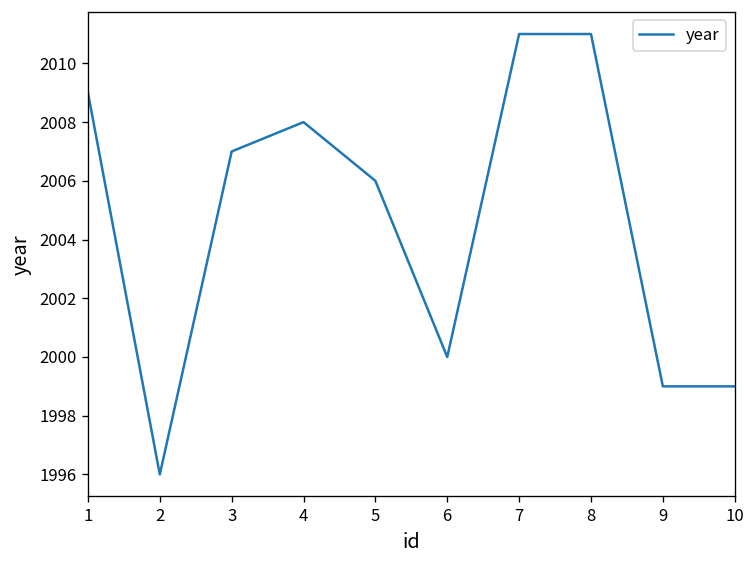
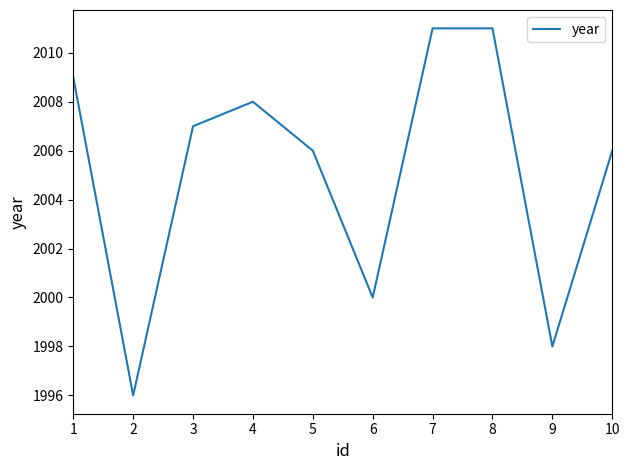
  {
    "1": 2009,
    "2": 1996,
    "3": 2007,
    "4": 2008,
    "5": 2006,
    "6": 2000,
    "7": 2011,
    "8": 2011,
-   "9": 1999,
-   "10": 1999
+   "9": 1998,
+   "10": 2006
  }
